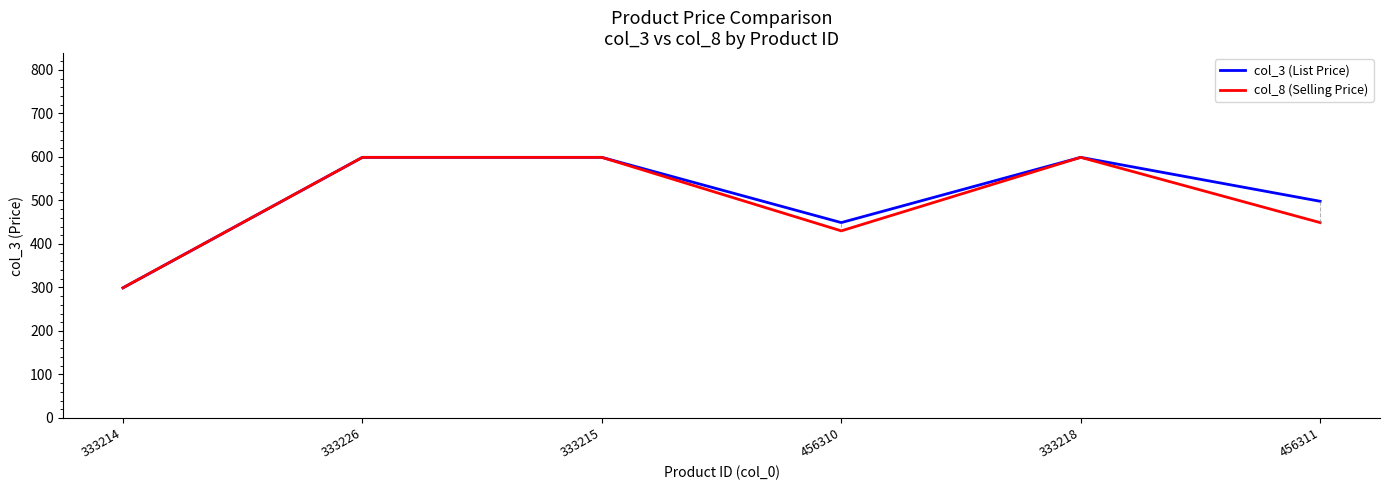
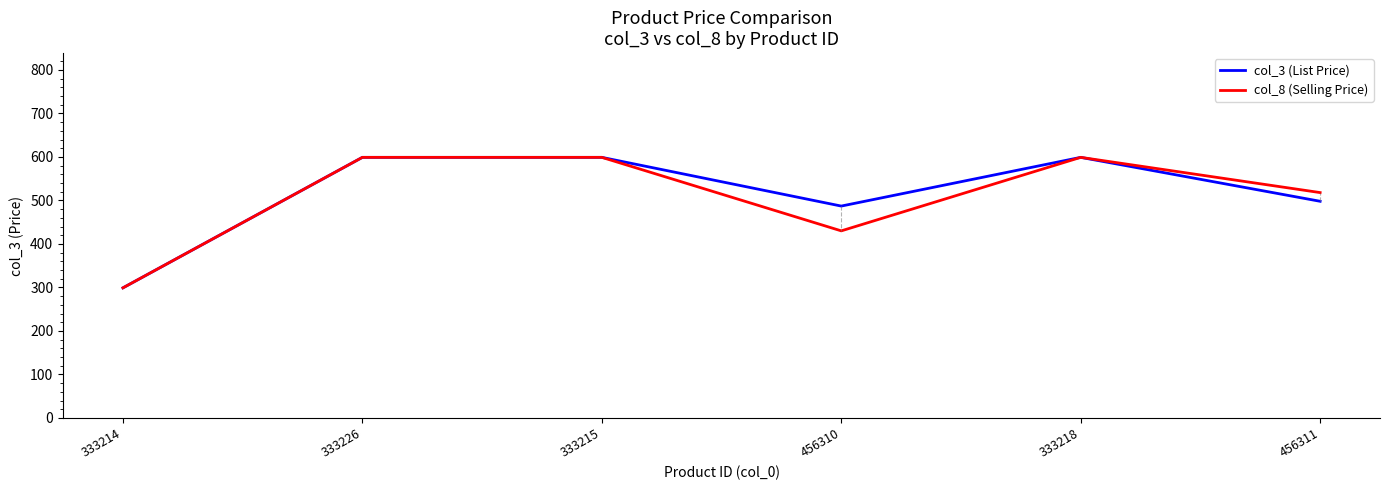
  {
    "col_3 (List Price)": {
-     "456310": 450
+     "456310": 490
    },
    "col_8 (Selling Price)": {
-     "456311": 450
+     "456311": 520
    }
  }
